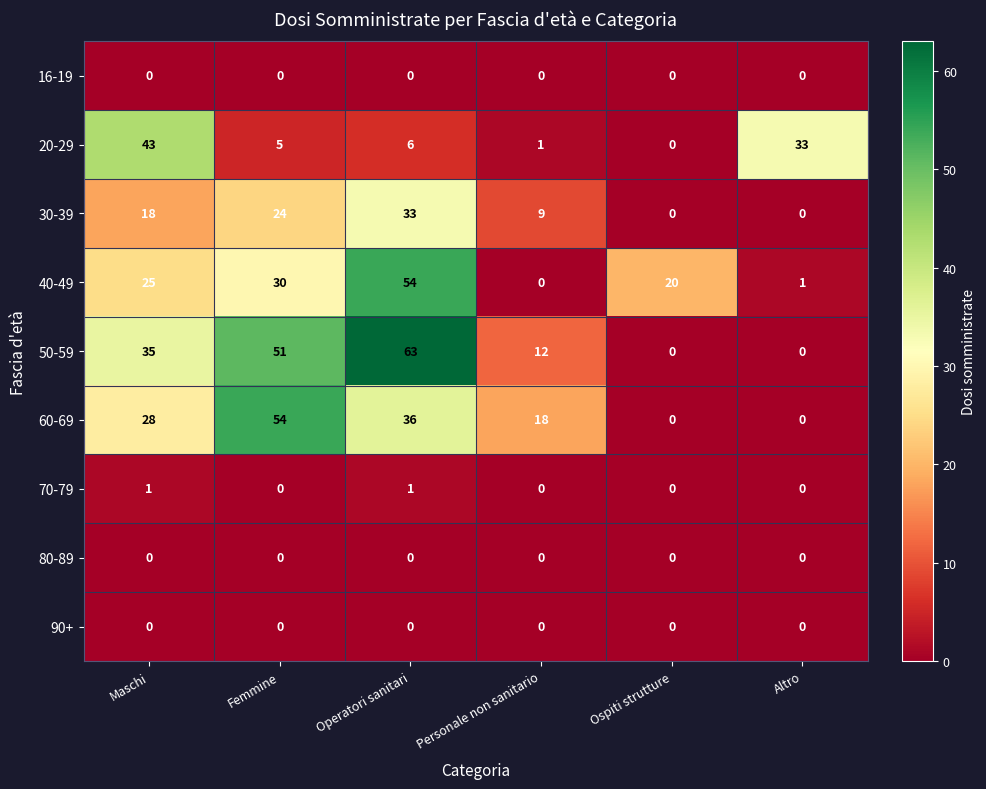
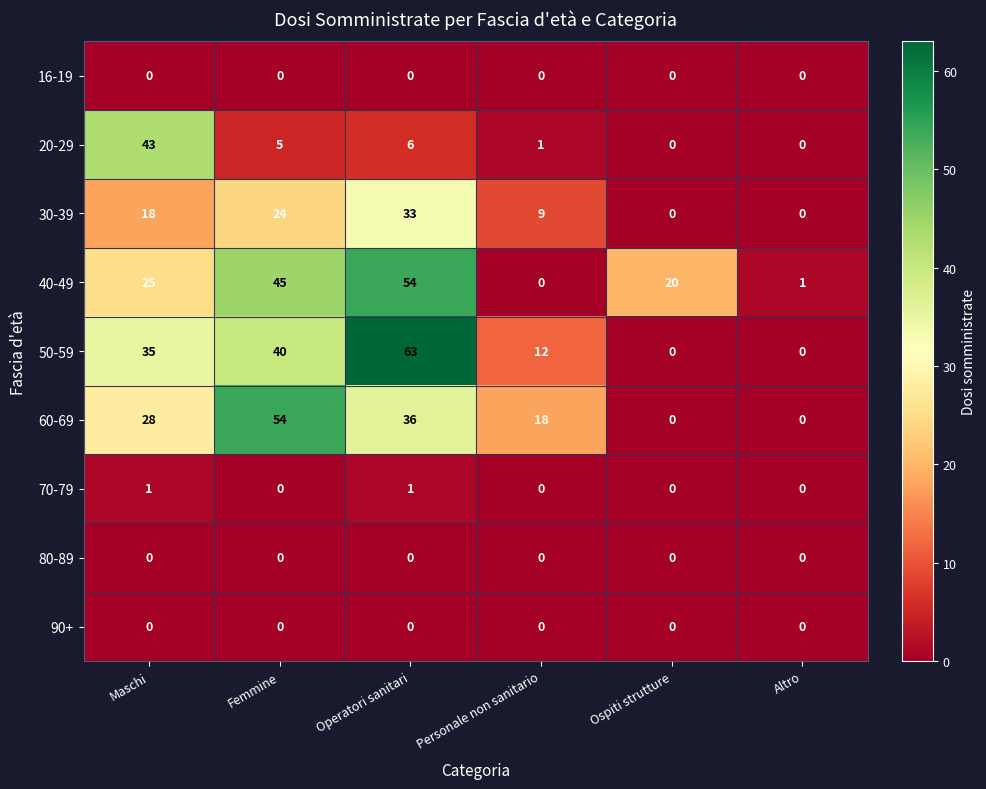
  {
    "16-19": {
      "Maschi": 0,
      "Femmine": 0,
      "Operatori sanitari": 0,
      "Personale non sanitario": 0,
      "Ospiti strutture": 0,
      "Altro": 0
    },
    "20-29": {
      "Maschi": 43,
      "Femmine": 5,
      "Operatori sanitari": 6,
      "Personale non sanitario": 1,
      "Ospiti strutture": 0,
-     "Altro": 33
+     "Altro": 0
    },
    "30-39": {
      "Maschi": 18,
      "Femmine": 24,
      "Operatori sanitari": 33,
      "Personale non sanitario": 9,
      "Ospiti strutture": 0,
      "Altro": 0
    },
    "40-49": {
      "Maschi": 25,
-     "Femmine": 30,
+     "Femmine": 45,
      "Operatori sanitari": 54,
      "Personale non sanitario": 0,
      "Ospiti strutture": 20,
      "Altro": 1
    },
    "50-59": {
      "Maschi": 35,
-     "Femmine": 51,
+     "Femmine": 40,
      "Operatori sanitari": 63,
      "Personale non sanitario": 12,
      "Ospiti strutture": 0,
      "Altro": 0
    },
    "60-69": {
      "Maschi": 28,
      "Femmine": 54,
      "Operatori sanitari": 36,
      "Personale non sanitario": 18,
      "Ospiti strutture": 0,
      "Altro": 0
    },
    "70-79": {
      "Maschi": 1,
      "Femmine": 0,
      "Operatori sanitari": 1,
      "Personale non sanitario": 0,
      "Ospiti strutture": 0,
      "Altro": 0
    },
    "80-89": {
      "Maschi": 0,
      "Femmine": 0,
      "Operatori sanitari": 0,
      "Personale non sanitario": 0,
      "Ospiti strutture": 0,
      "Altro": 0
    },
    "90+": {
      "Maschi": 0,
      "Femmine": 0,
      "Operatori sanitari": 0,
      "Personale non sanitario": 0,
      "Ospiti strutture": 0,
      "Altro": 0
    }
  }
